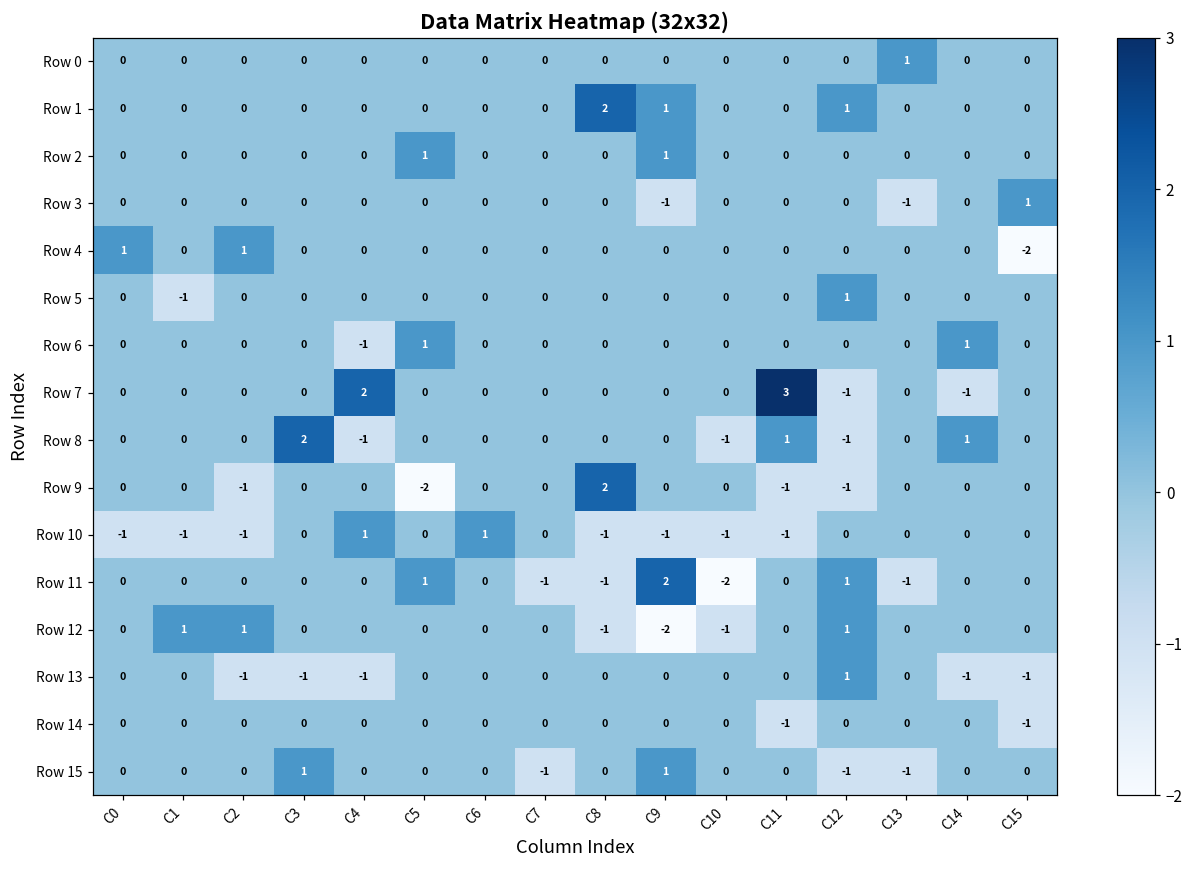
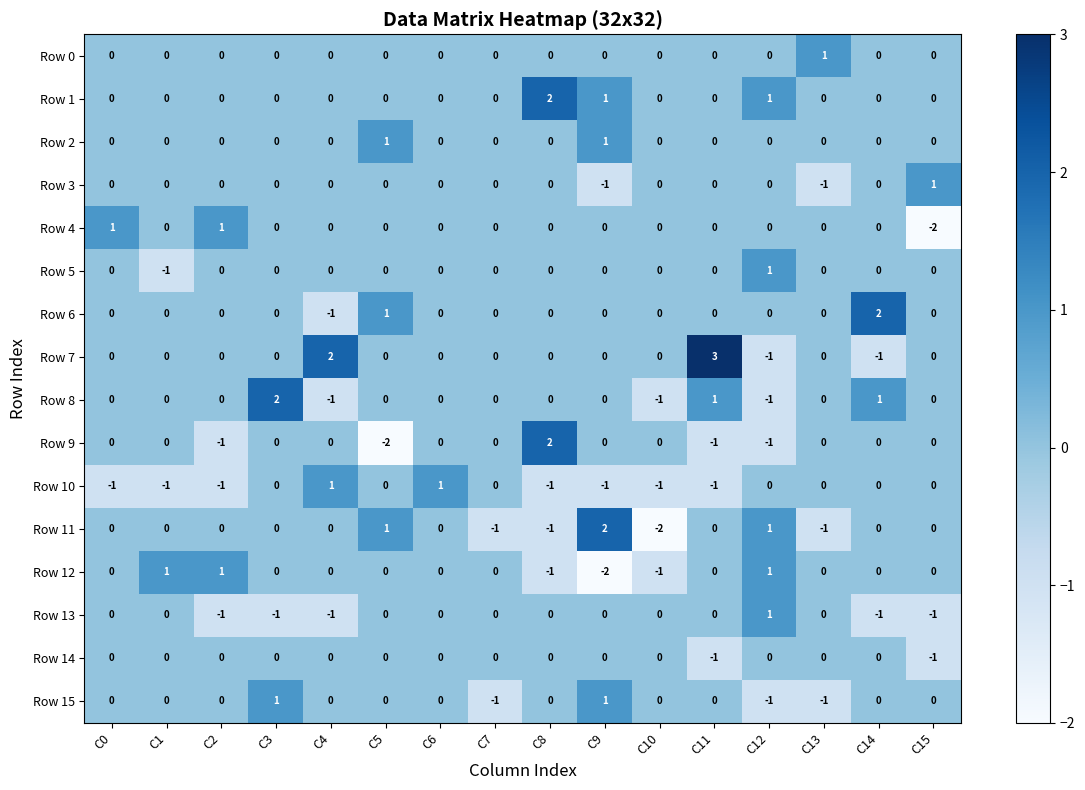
  {
    "Row 6": {
      "C0": 0,
      "C1": 0,
      "C2": 0,
      "C3": 0,
      "C4": -1,
      "C5": 1,
      "C6": 0,
      "C7": 0,
      "C8": 0,
      "C9": 0,
      "C10": 0,
      "C11": 0,
      "C12": 0,
      "C13": 0,
-     "C14": 1,
+     "C14": 2,
      "C15": 0
    }
  }
